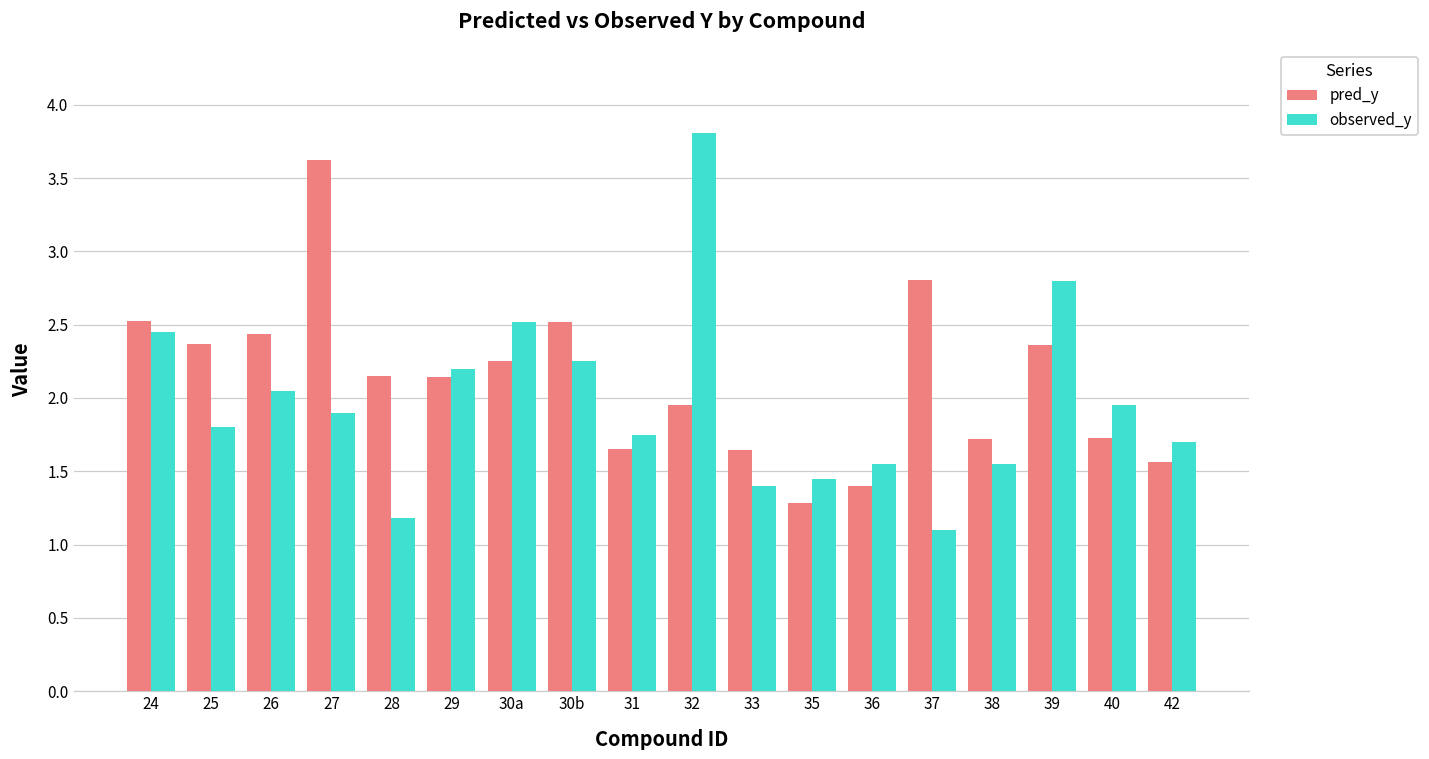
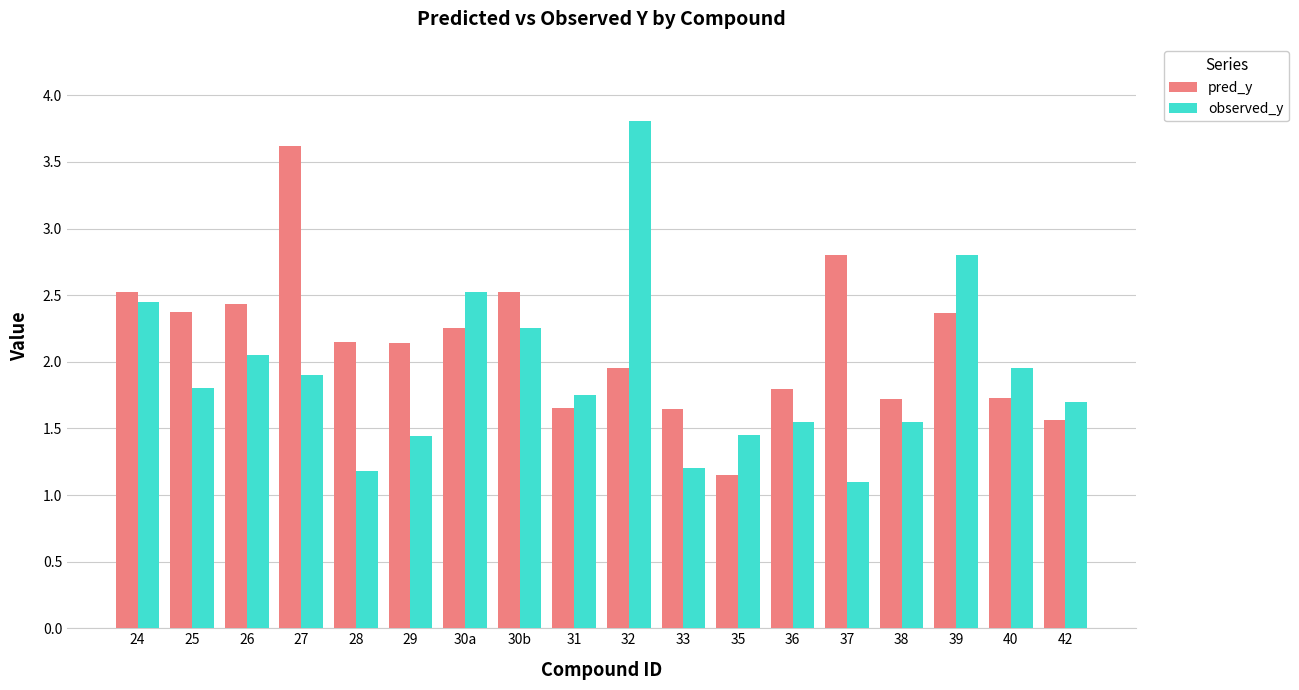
  {
    "pred_y": {
      "24": 2.52,
      "25": 2.37,
      "26": 2.43,
      "27": 3.62,
      "28": 2.15,
      "29": 2.14,
      "30a": 2.25,
      "30b": 2.52,
      "31": 1.65,
      "32": 1.95,
      "33": 1.64,
-     "35": 1.28,
-     "36": 1.40,
+     "35": 1.15,
+     "36": 1.80,
      "37": 2.80,
      "38": 1.72,
      "39": 2.36,
      "40": 1.73,
      "42": 1.56
    },
    "observed_y": {
      "24": 2.45,
      "25": 1.80,
      "26": 2.05,
      "27": 1.90,
      "28": 1.18,
-     "29": 2.20,
+     "29": 1.44,
      "30a": 2.52,
      "30b": 2.25,
      "31": 1.75,
      "32": 3.81,
-     "33": 1.4,
+     "33": 1.2,
      "35": 1.45,
      "36": 1.55,
      "37": 1.10,
      "38": 1.55,
      "39": 2.80,
      "40": 1.95,
      "42": 1.70
    }
  }
